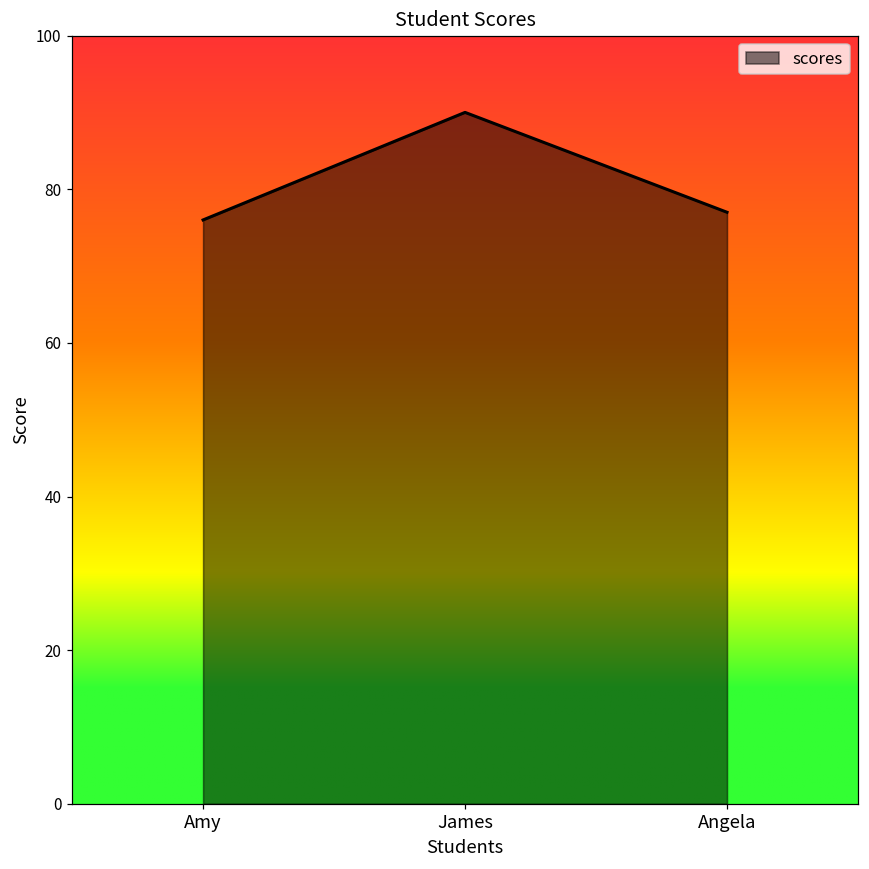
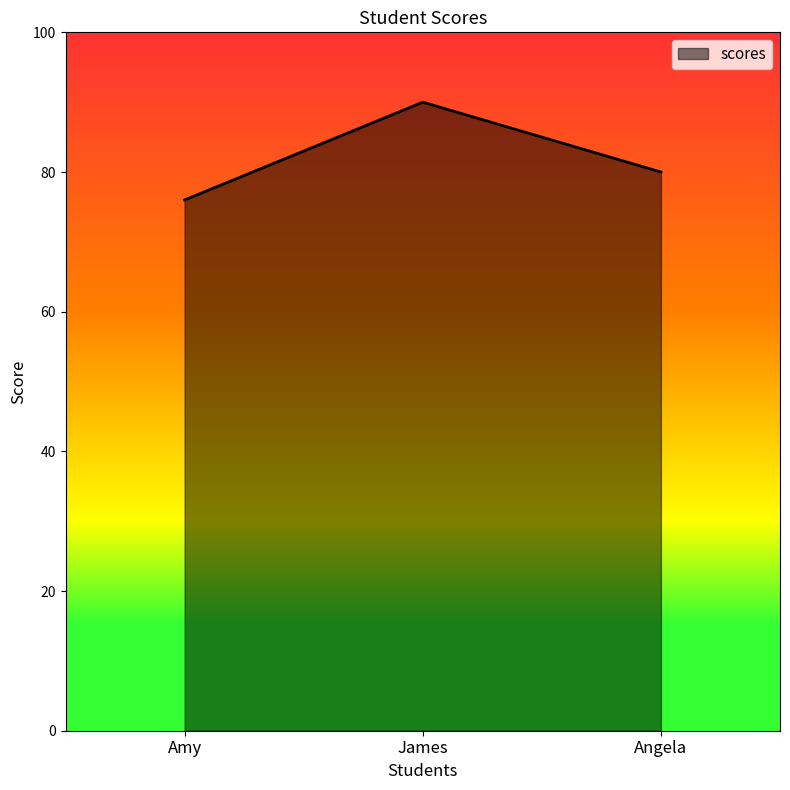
  {
    "Amy": 76,
    "James": 90,
-   "Angela": 77
+   "Angela": 80
  }
